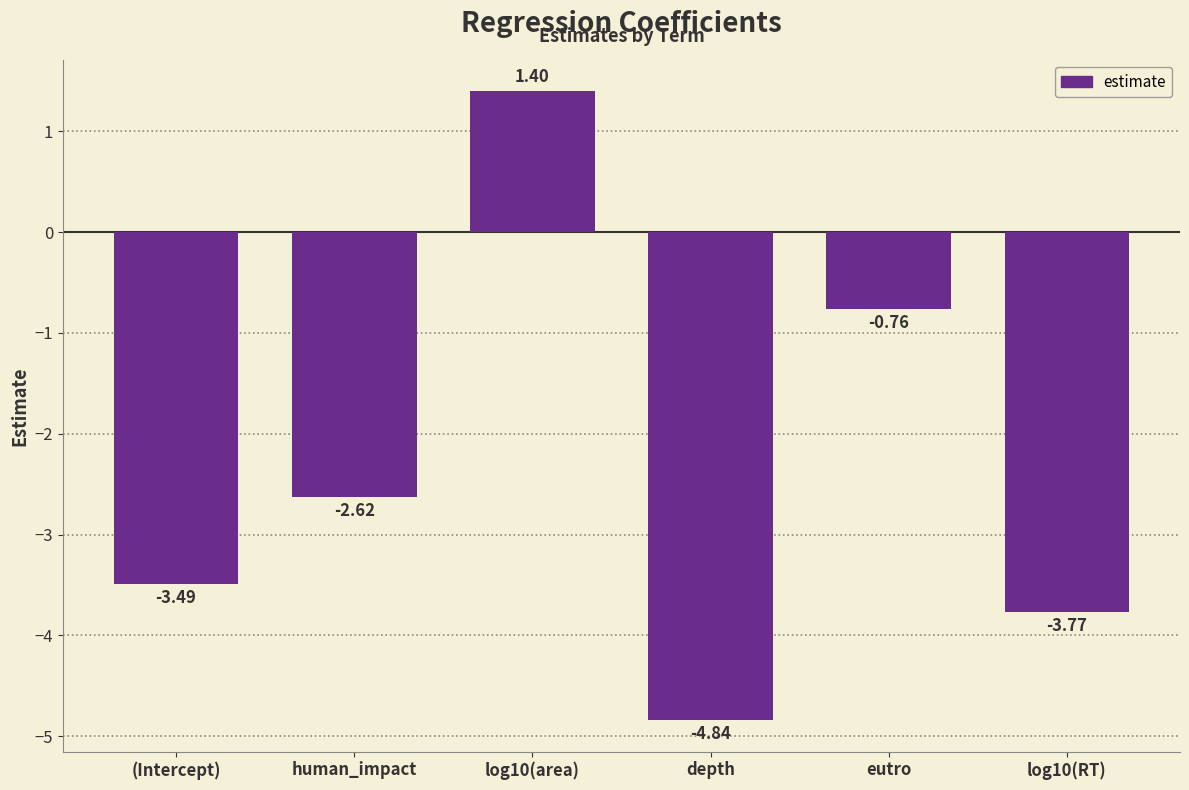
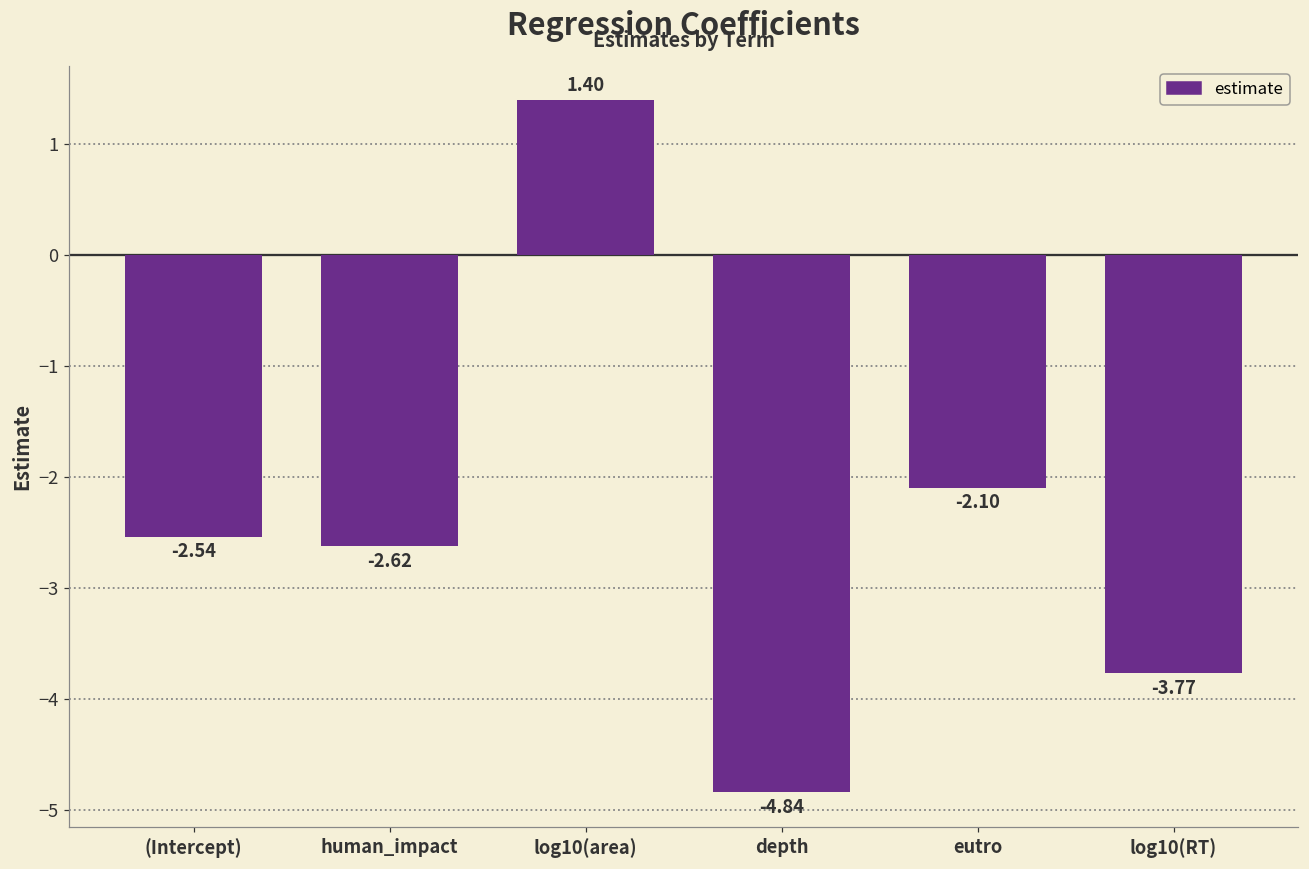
  {
-   "(Intercept)": -3.49,
+   "(Intercept)": -2.54,
    "human_impact": -2.62,
    "log10(area)": 1.40,
    "depth": -4.84,
-   "eutro": -0.76,
+   "eutro": -2.10,
    "log10(RT)": -3.77
  }
